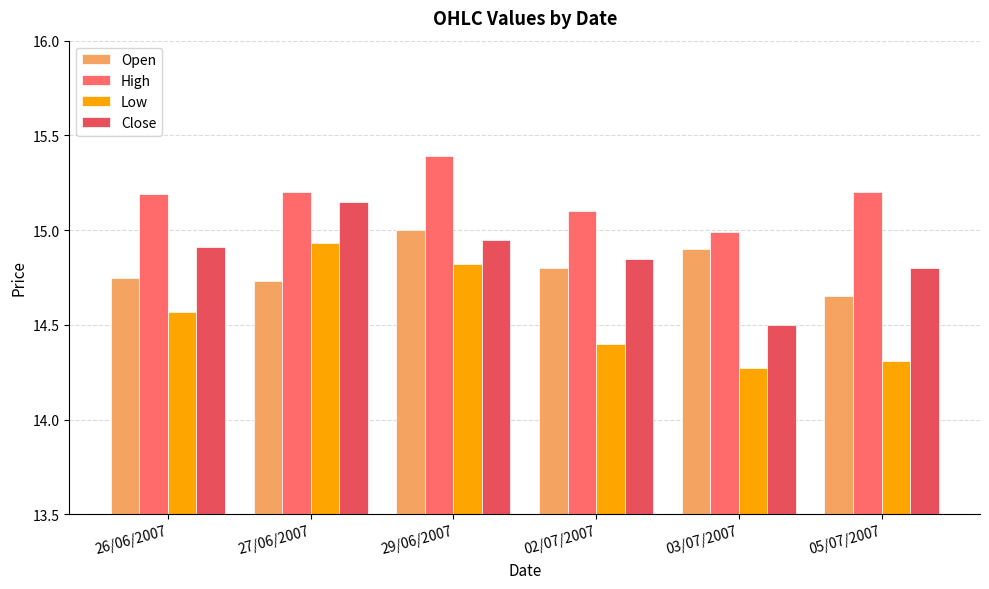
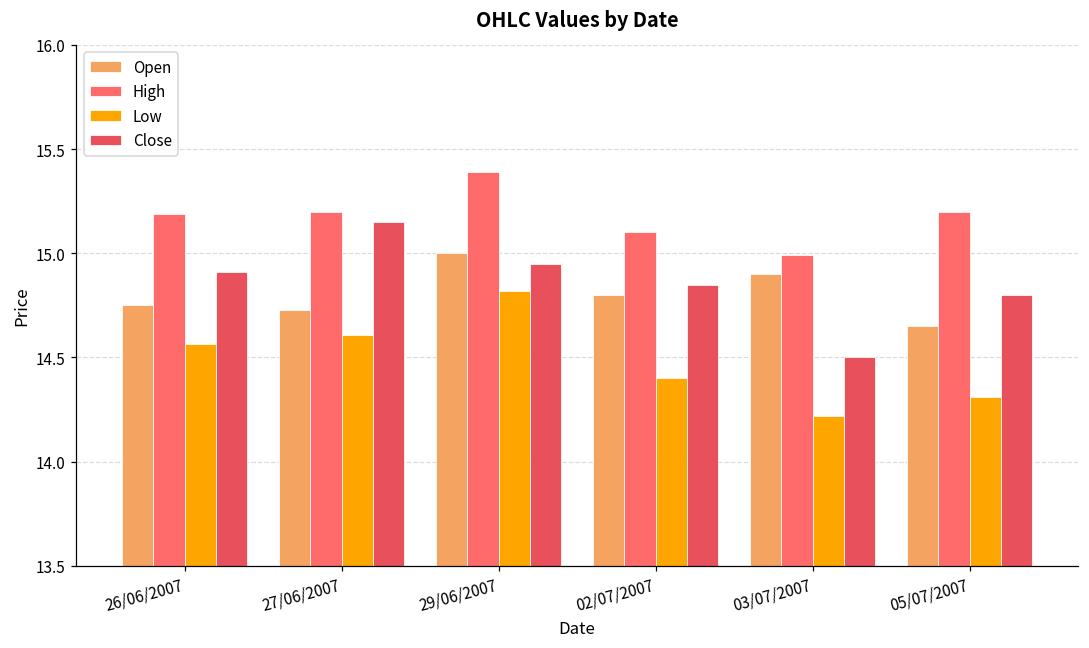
  {
    "Low": {
      "26/06/2007": 14.57,
-     "27/06/2007": 14.93,
+     "27/06/2007": 14.61,
      "29/06/2007": 14.82,
      "02/07/2007": 14.40,
-     "03/07/2007": 14.27,
+     "03/07/2007": 14.22,
      "05/07/2007": 14.31
    }
  }
